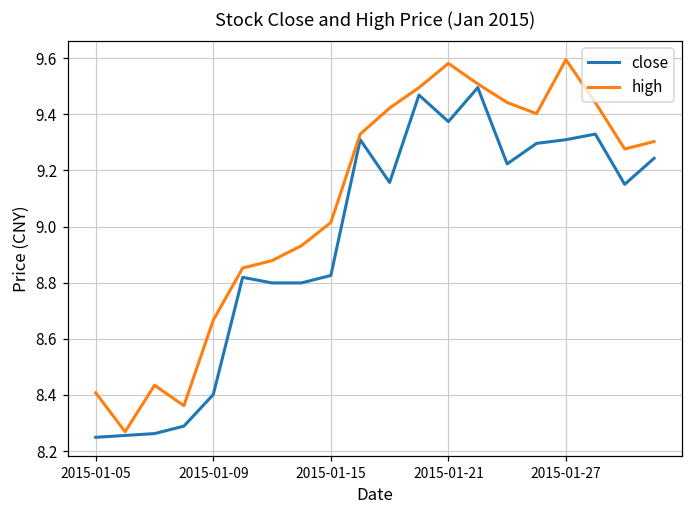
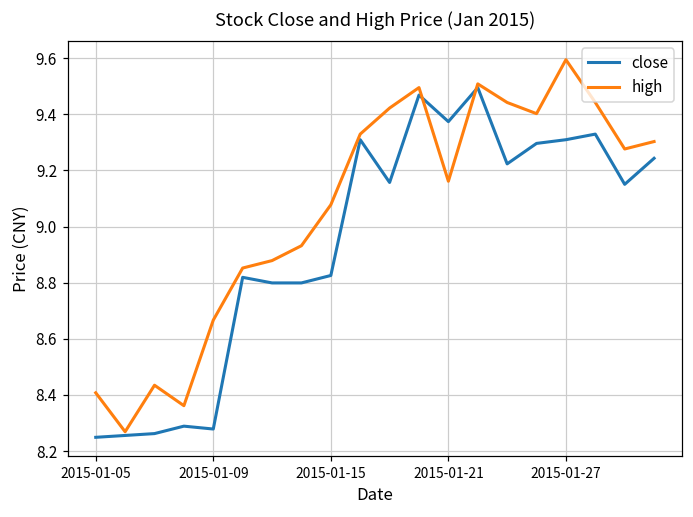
  {
    "close": {
      "2015-01-05": 8.25,
-     "2015-01-09": 8.40,
+     "2015-01-09": 8.28,
      "2015-01-15": 8.83,
      "2015-01-21": 9.37,
      "2015-01-27": 9.31
    },
    "high": {
      "2015-01-05": 8.41,
      "2015-01-09": 8.67,
-     "2015-01-15": 9.01,
-     "2015-01-21": 9.58,
+     "2015-01-15": 9.08,
+     "2015-01-21": 9.16,
      "2015-01-27": 9.59
    }
  }
